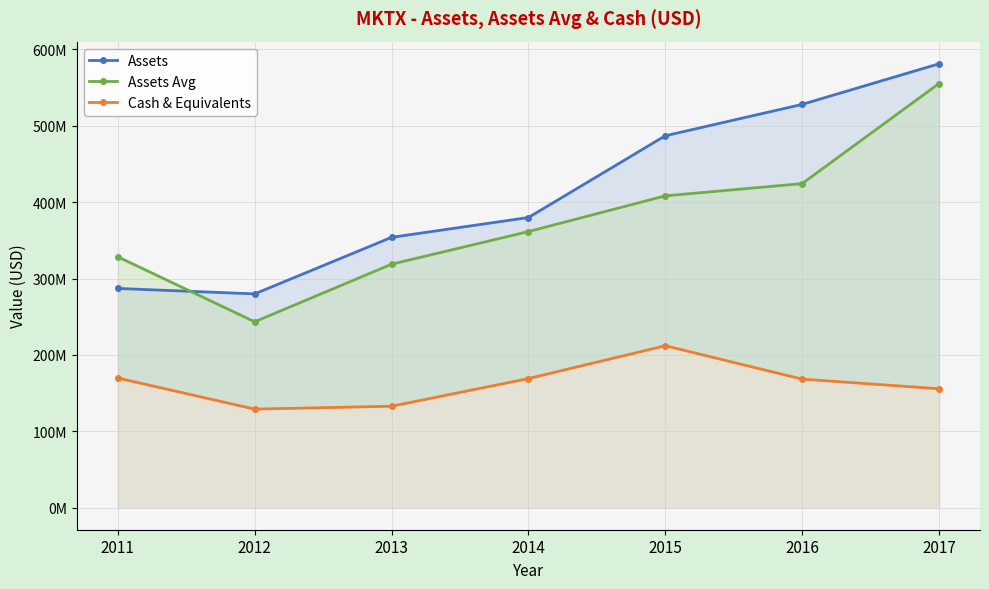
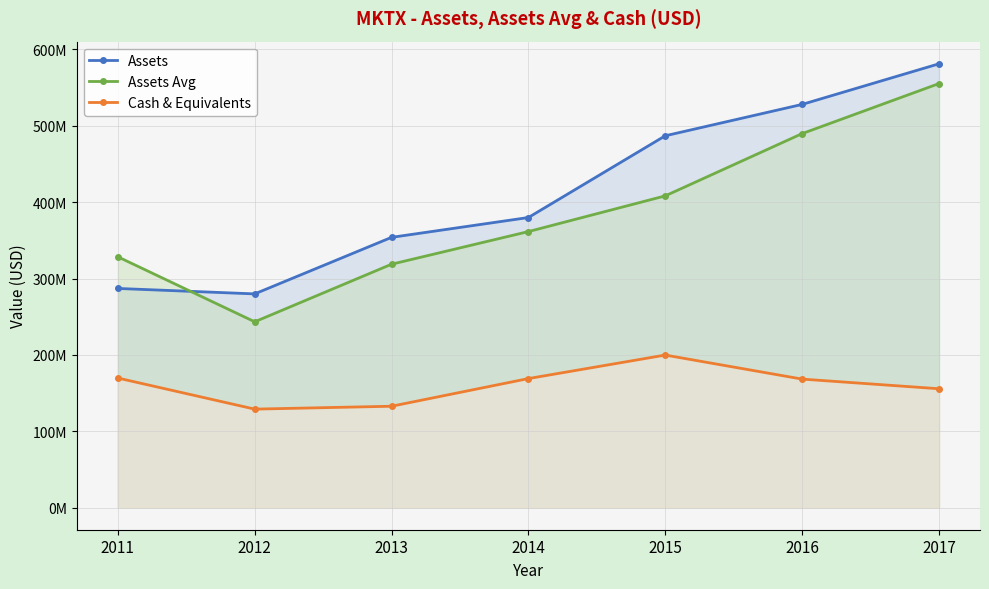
  {
    "Assets": {
      "2011": 290000000,
      "2012": 280000000,
      "2013": 350000000,
      "2014": 380000000,
      "2015": 490000000,
      "2016": 530000000,
      "2017": 580000000
    },
    "Assets Avg": {
      "2011": 330000000,
      "2012": 240000000,
      "2013": 320000000,
      "2014": 360000000,
      "2015": 410000000,
-     "2016": 420000000,
+     "2016": 490000000,
      "2017": 560000000
    },
    "Cash & Equivalents": {
      "2011": 170000000,
      "2012": 130000000,
      "2013": 130000000,
      "2014": 170000000,
-     "2015": 210000000,
+     "2015": 200000000,
      "2016": 170000000,
      "2017": 160000000
    }
  }
